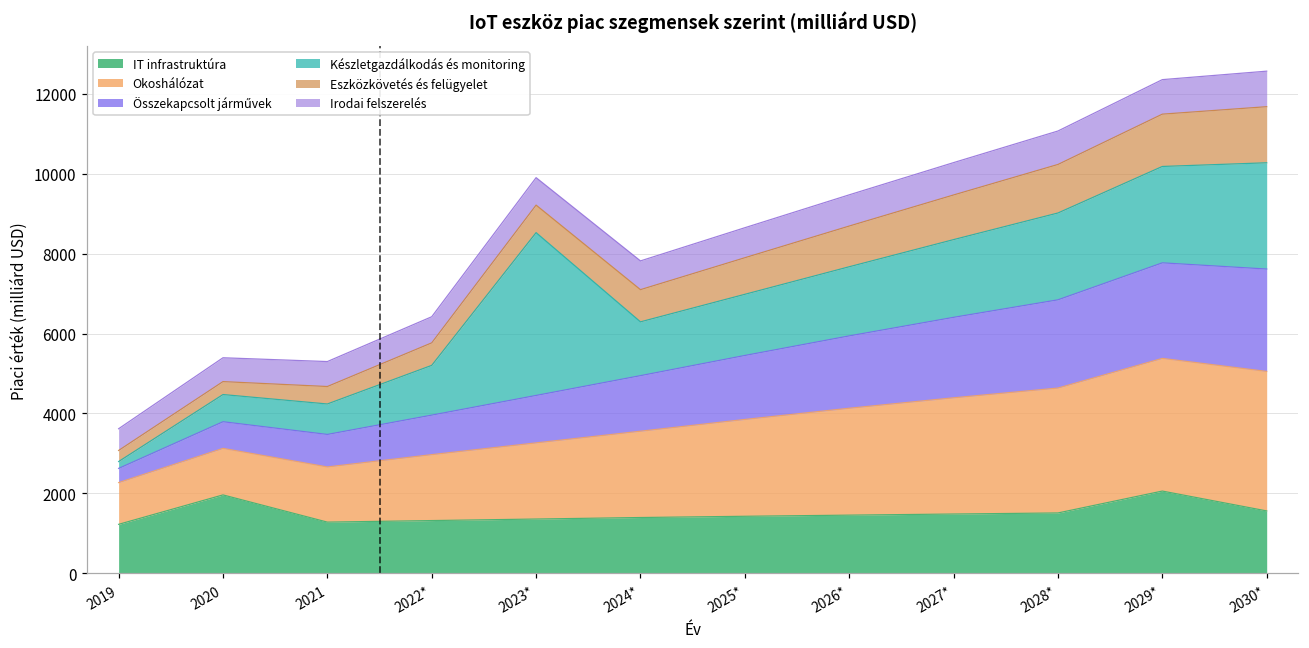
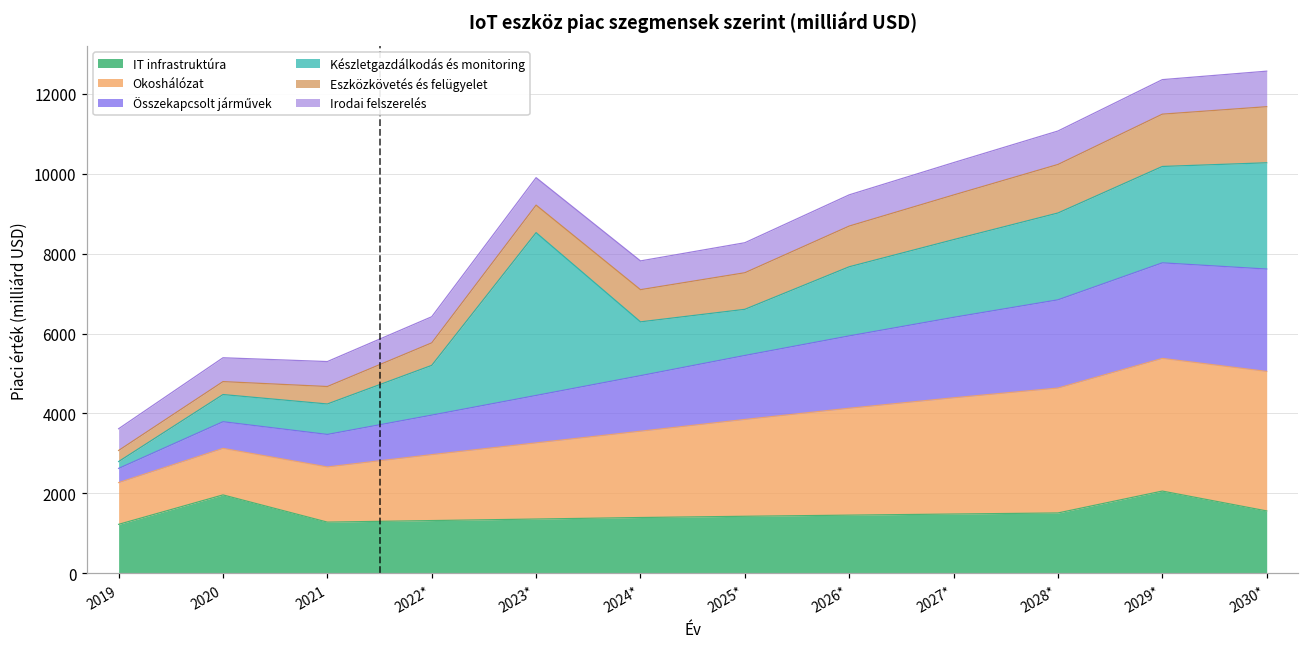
  {
    "IT infrastruktúra": {
      "2019": 1200,
      "2020": 2000,
      "2021": 1300,
      "2022*": 1300,
      "2023*": 1400,
      "2024*": 1400,
      "2025*": 1400,
      "2026*": 1500,
      "2027*": 1500,
      "2028*": 1500,
      "2029*": 2100,
      "2030*": 1600
    },
    "Készletgazdálkodás és monitoring": {
      "2019": 200,
      "2020": 700,
      "2021": 800,
      "2022*": 1200,
      "2023*": 4100,
      "2024*": 1300,
-     "2025*": 1500,
+     "2025*": 1200,
      "2026*": 1700,
      "2027*": 1900,
      "2028*": 2200,
      "2029*": 2400,
      "2030*": 2700
    }
  }
